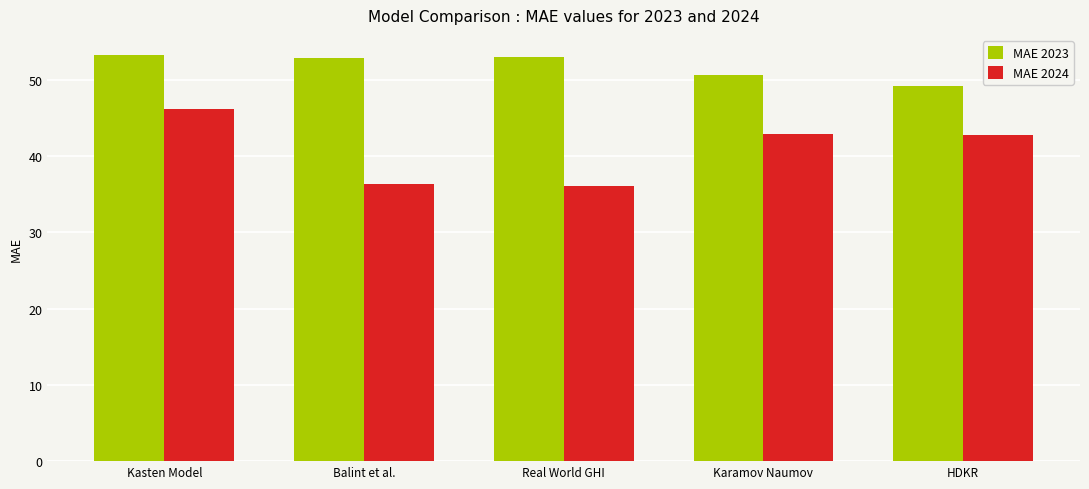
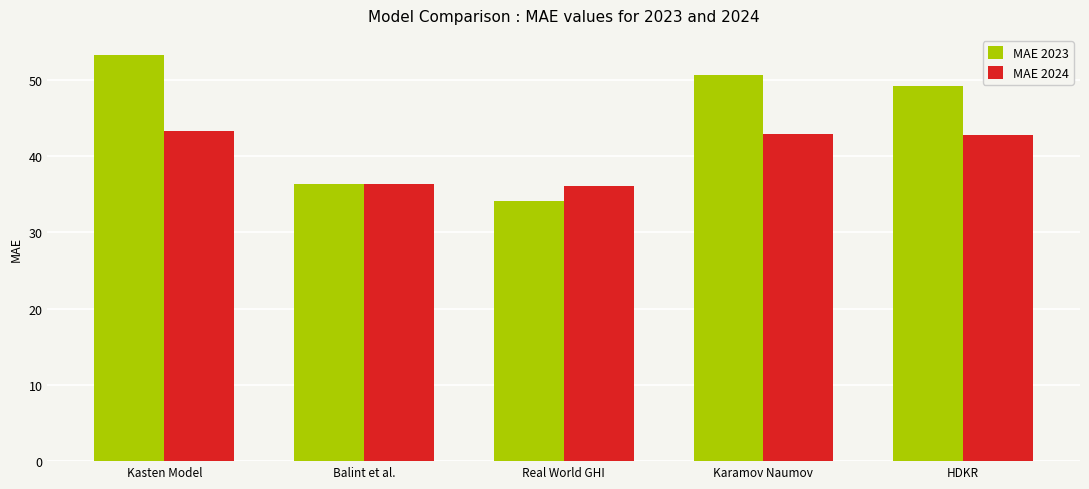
  {
    "MAE 2023": {
      "Kasten Model": 53,
-     "Balint et al.": 53,
-     "Real World GHI": 53,
+     "Balint et al.": 36,
+     "Real World GHI": 34,
      "Karamov Naumov": 51,
      "HDKR": 49
    },
    "MAE 2024": {
-     "Kasten Model": 46,
+     "Kasten Model": 43,
      "Balint et al.": 36,
      "Real World GHI": 36,
      "Karamov Naumov": 43,
      "HDKR": 43
    }
  }
